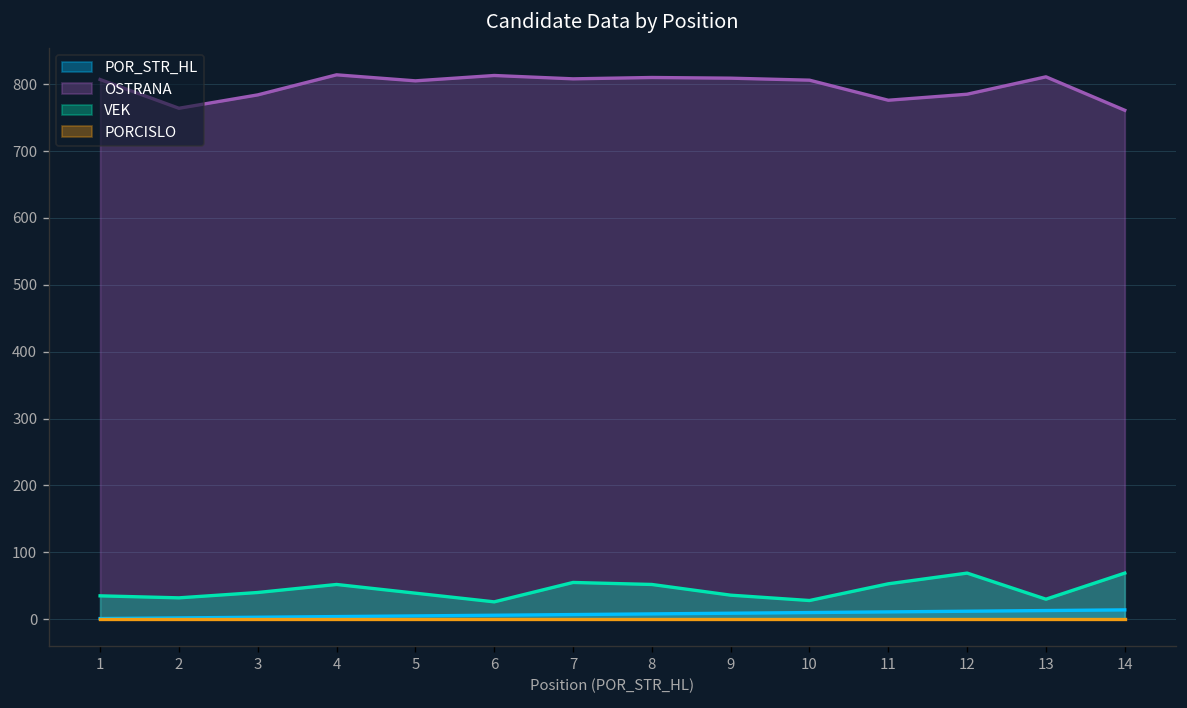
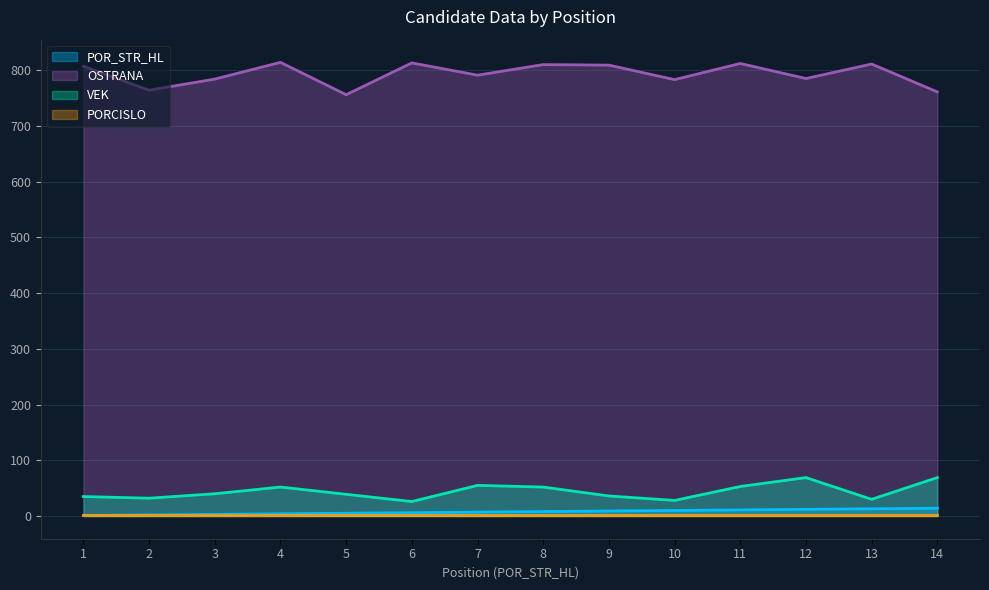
  {
    "OSTRANA": {
      "3": 780,
      "4": 810,
-     "5": 810,
+     "5": 760,
      "6": 810,
-     "7": 810,
+     "7": 790,
      "8": 810,
      "9": 810,
-     "10": 810,
-     "11": 780,
+     "10": 780,
+     "11": 810,
      "12": 790,
      "13": 810,
      "14": 760
    },
    "PORCISLO": {
      "6": 0,
      "7": 0,
      "8": 0,
      "9": 0,
      "10": 0,
      "11": 0,
      "12": 0,
      "13": 0,
      "14": 0
    }
  }
